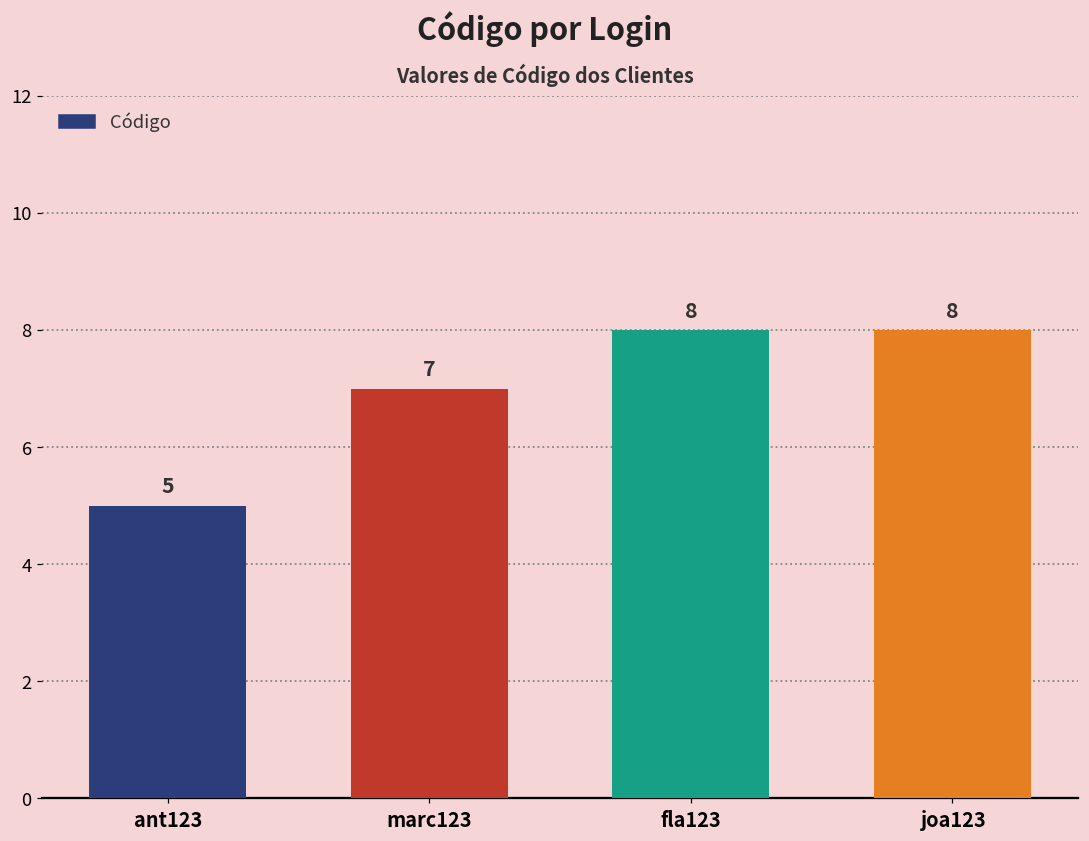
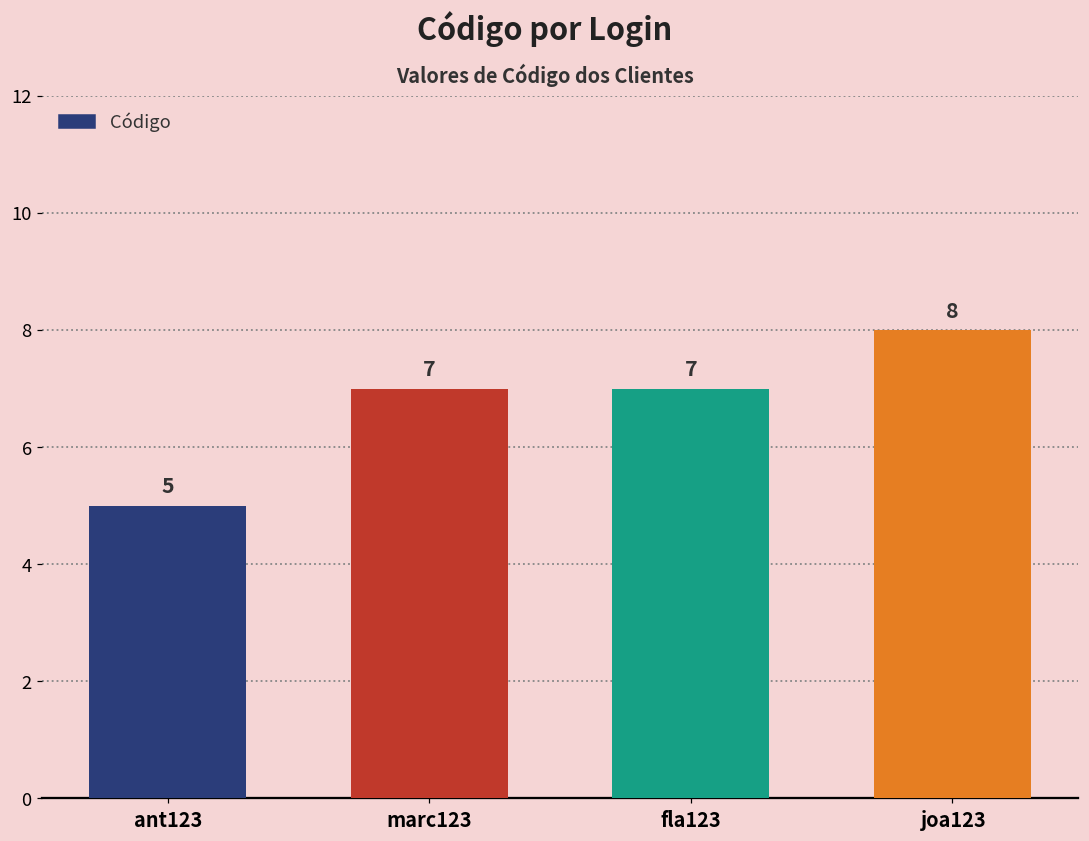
  {
    "ant123": 5,
    "marc123": 7,
-   "fla123": 8,
+   "fla123": 7,
    "joa123": 8
  }
